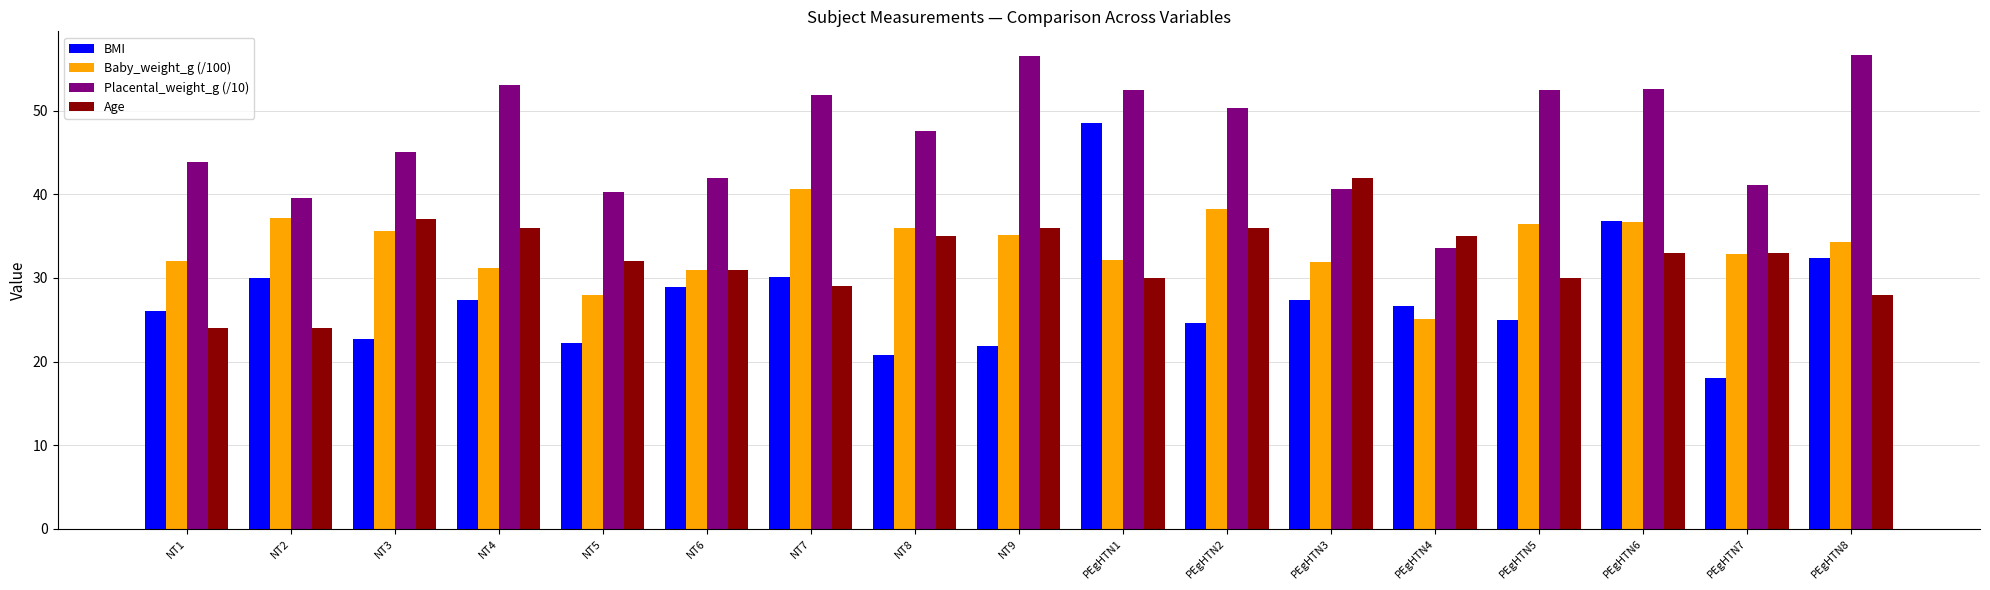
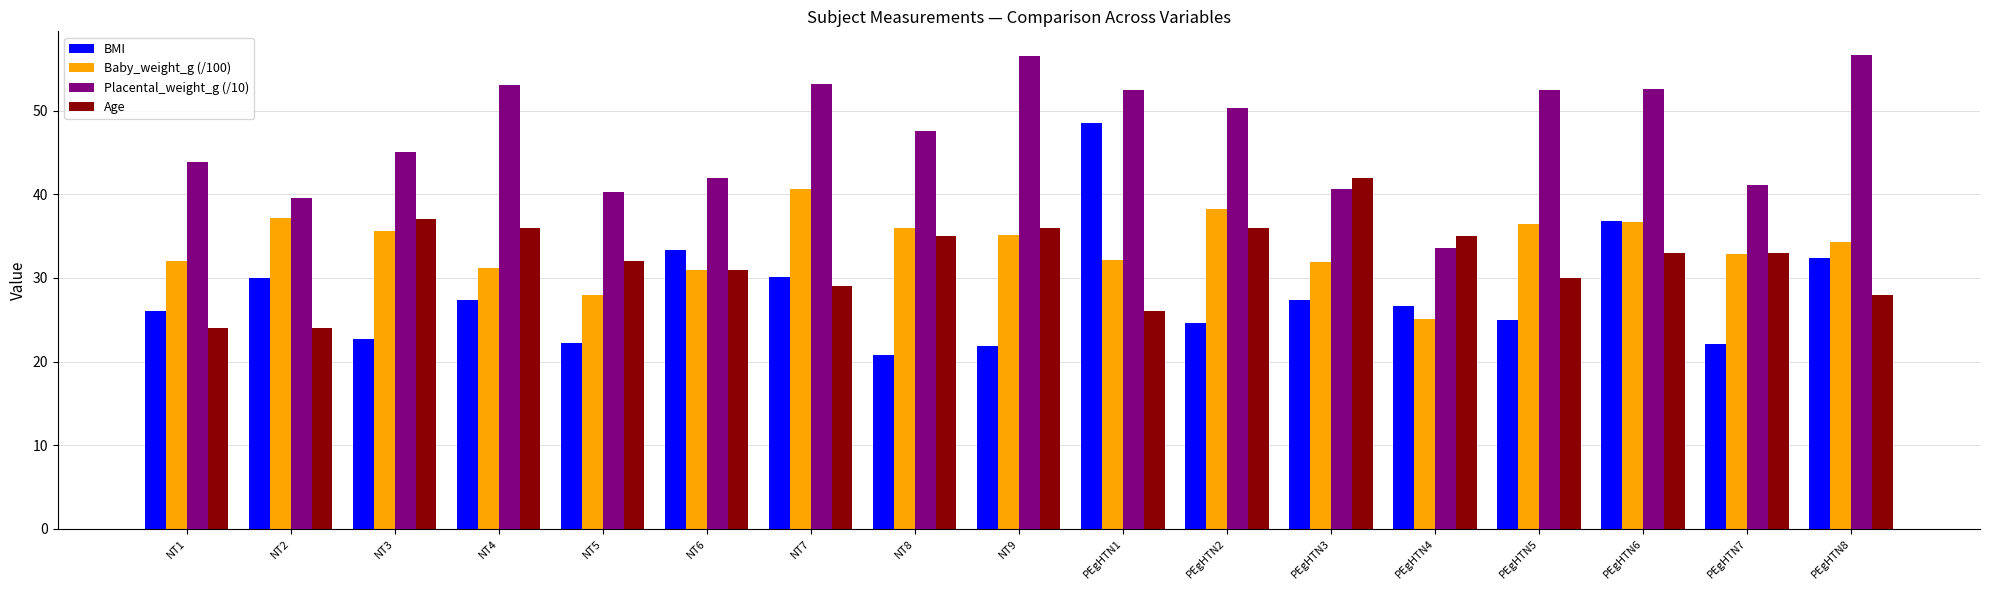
  {
    "BMI": {
      "NT1": 26,
      "NT2": 30,
      "NT3": 23,
      "NT4": 27,
      "NT5": 22,
-     "NT6": 29,
+     "NT6": 33,
      "NT7": 30,
      "NT8": 21,
      "NT9": 22,
      "PEgHTN1": 49,
      "PEgHTN2": 25,
      "PEgHTN3": 27,
      "PEgHTN4": 27,
      "PEgHTN5": 25,
      "PEgHTN6": 37,
-     "PEgHTN7": 18,
+     "PEgHTN7": 22,
      "PEgHTN8": 32
    },
    "Baby_weight_g (/100)": {
      "NT1": 32,
      "NT2": 37,
      "NT3": 36,
      "NT4": 31,
      "NT5": 28,
      "NT6": 31,
      "NT7": 41,
      "NT8": 36,
      "NT9": 35,
      "PEgHTN1": 32,
      "PEgHTN2": 38,
      "PEgHTN3": 32,
      "PEgHTN4": 25,
      "PEgHTN5": 37,
      "PEgHTN6": 37,
      "PEgHTN7": 33,
      "PEgHTN8": 34
    },
    "Placental_weight_g (/10)": {
      "NT1": 44,
      "NT2": 40,
      "NT3": 45,
      "NT4": 53,
      "NT5": 40,
      "NT6": 42,
-     "NT7": 52,
+     "NT7": 53,
      "NT8": 48,
      "NT9": 57,
      "PEgHTN1": 53,
      "PEgHTN2": 50,
      "PEgHTN3": 41,
      "PEgHTN4": 34,
      "PEgHTN5": 52,
      "PEgHTN6": 53,
      "PEgHTN7": 41,
      "PEgHTN8": 57
    },
    "Age": {
      "NT1": 24,
      "NT2": 24,
      "NT3": 37,
      "NT4": 36,
      "NT5": 32,
      "NT6": 31,
      "NT7": 29,
      "NT8": 35,
      "NT9": 36,
-     "PEgHTN1": 30,
+     "PEgHTN1": 26,
      "PEgHTN2": 36,
      "PEgHTN3": 42,
      "PEgHTN4": 35,
      "PEgHTN5": 30,
      "PEgHTN6": 33,
      "PEgHTN7": 33,
      "PEgHTN8": 28
    }
  }
